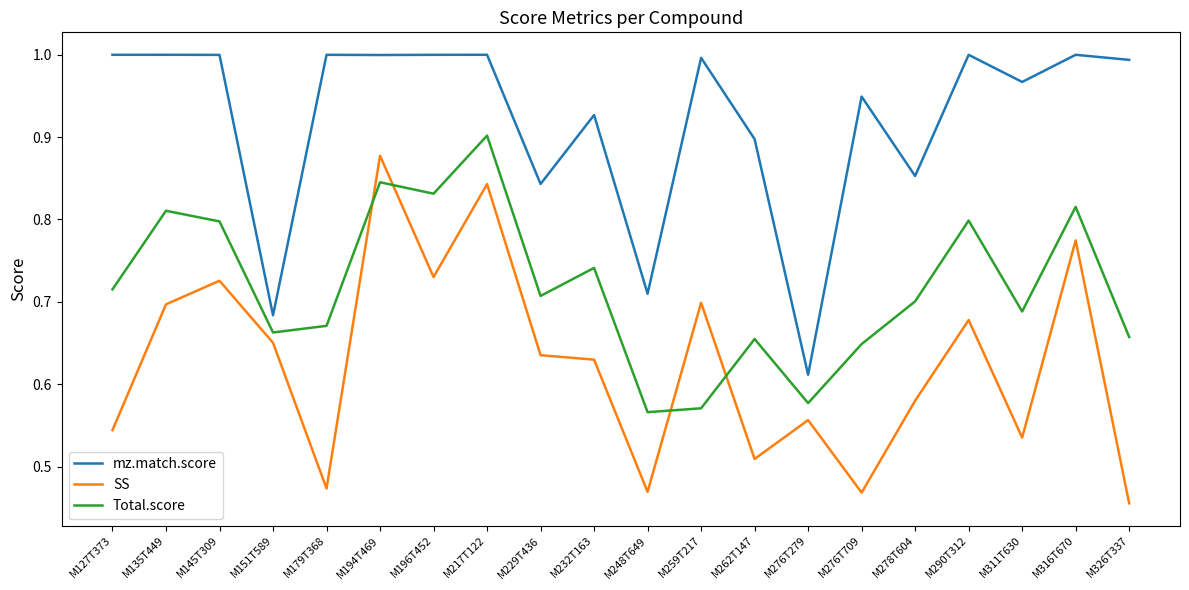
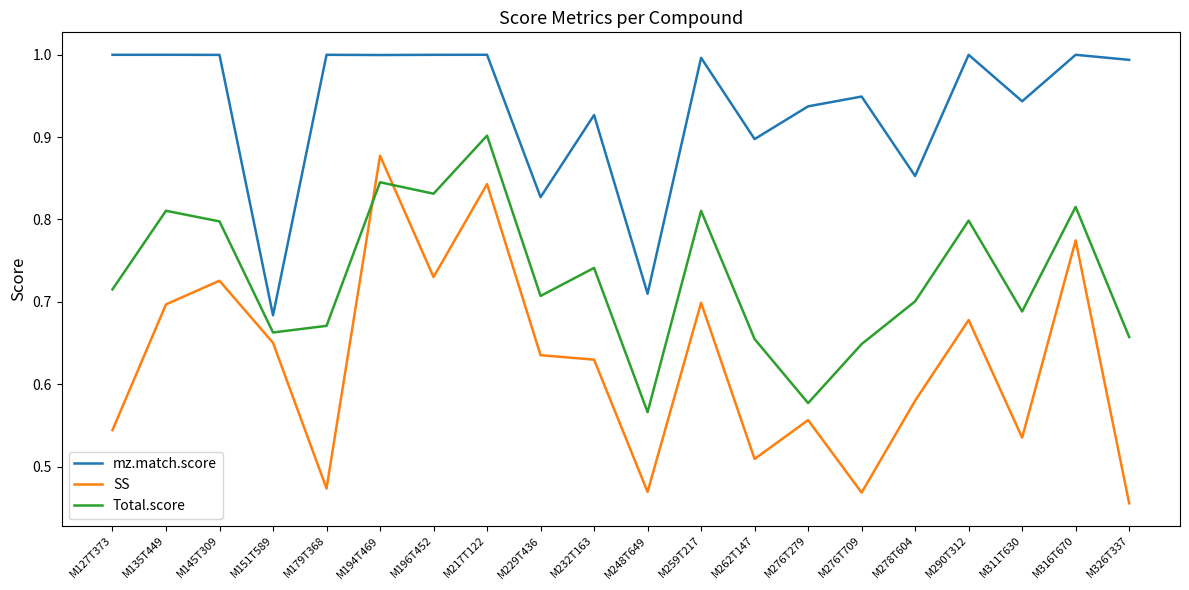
  {
    "mz.match.score": {
      "M127T373": 1.00,
      "M135T449": 1.00,
      "M145T309": 1.00,
      "M151T589": 0.68,
      "M179T368": 1.00,
      "M194T469": 1.00,
      "M196T452": 1.00,
      "M217T122": 1.00,
-     "M229T436": 0.84,
+     "M229T436": 0.83,
      "M232T163": 0.93,
      "M248T649": 0.71,
      "M259T217": 1.00,
      "M262T147": 0.90,
-     "M276T279": 0.61,
+     "M276T279": 0.94,
      "M276T709": 0.95,
      "M278T604": 0.85,
      "M290T312": 1.00,
-     "M311T630": 0.97,
+     "M311T630": 0.94,
      "M316T670": 1.00,
      "M326T337": 0.99
    },
    "SS": {
      "M127T373": 0.54,
      "M135T449": 0.70,
      "M145T309": 0.73,
      "M151T589": 0.65,
      "M179T368": 0.47,
      "M194T469": 0.88,
      "M196T452": 0.73,
      "M217T122": 0.84,
      "M229T436": 0.64,
      "M232T163": 0.63,
      "M248T649": 0.47,
      "M259T217": 0.70,
      "M262T147": 0.51,
      "M276T279": 0.56,
      "M276T709": 0.47,
      "M278T604": 0.58,
      "M290T312": 0.68,
      "M311T630": 0.54,
      "M316T670": 0.77,
      "M326T337": 0.46
    },
    "Total.score": {
      "M127T373": 0.72,
      "M135T449": 0.81,
      "M145T309": 0.80,
      "M151T589": 0.66,
      "M179T368": 0.67,
      "M194T469": 0.85,
      "M196T452": 0.83,
      "M217T122": 0.90,
      "M229T436": 0.71,
      "M232T163": 0.74,
      "M248T649": 0.57,
-     "M259T217": 0.57,
+     "M259T217": 0.81,
      "M262T147": 0.65,
      "M276T279": 0.58,
      "M276T709": 0.65,
      "M278T604": 0.70,
      "M290T312": 0.80,
      "M311T630": 0.69,
      "M316T670": 0.82,
      "M326T337": 0.66
    }
  }
